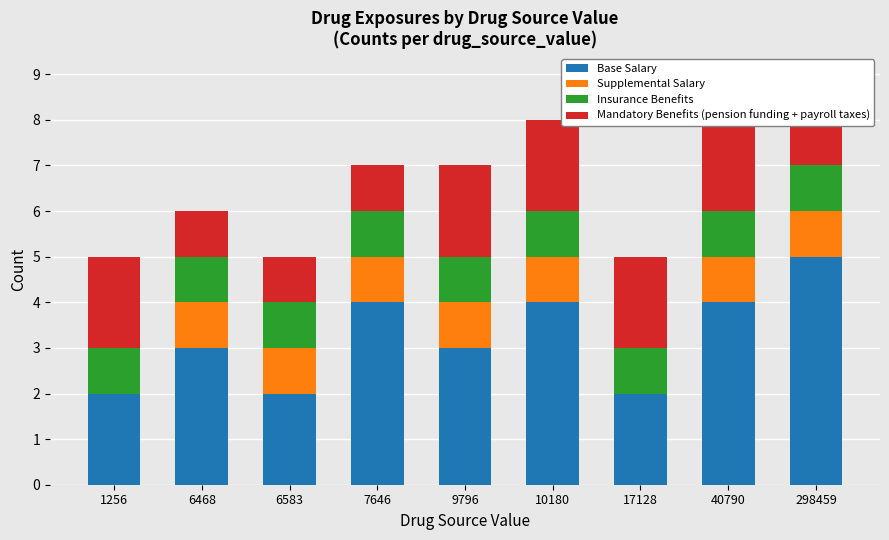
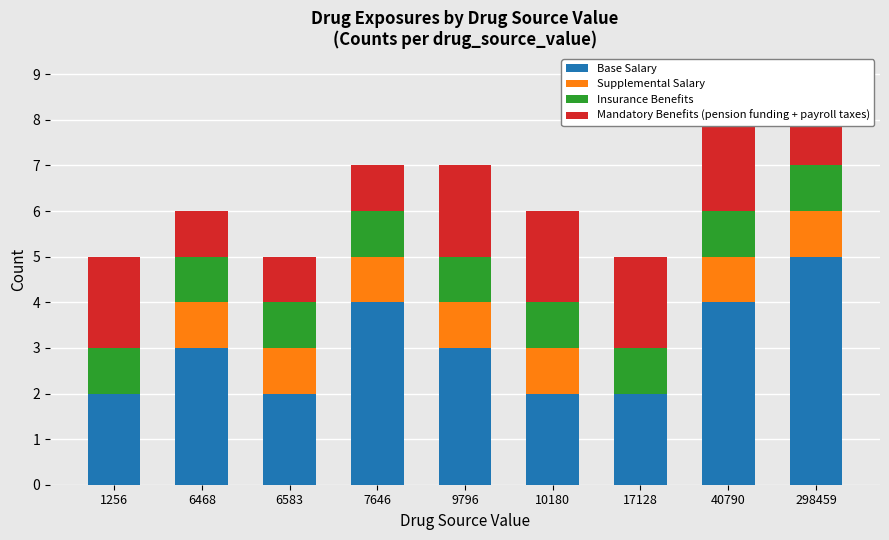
  {
    "Base Salary": {
      "1256": 2,
      "6468": 3,
      "6583": 2,
      "7646": 4,
      "9796": 3,
-     "10180": 4,
+     "10180": 2,
      "17128": 2,
      "40790": 4,
      "298459": 5
    },
    "Supplemental Salary": {
      "1256": 0,
      "6468": 1,
      "6583": 1,
      "7646": 1,
      "9796": 1,
      "10180": 1,
      "17128": 0,
      "40790": 1,
      "298459": 1
    },
    "Insurance Benefits": {
      "1256": 1,
      "6468": 1,
      "6583": 1,
      "7646": 1,
      "9796": 1,
      "10180": 1,
      "17128": 1,
      "40790": 1,
      "298459": 1
    },
    "Mandatory Benefits (pension funding + payroll taxes)": {
      "1256": 2,
      "6468": 1,
      "6583": 1,
      "7646": 1,
      "9796": 2,
      "10180": 2,
      "17128": 2
    }
  }
